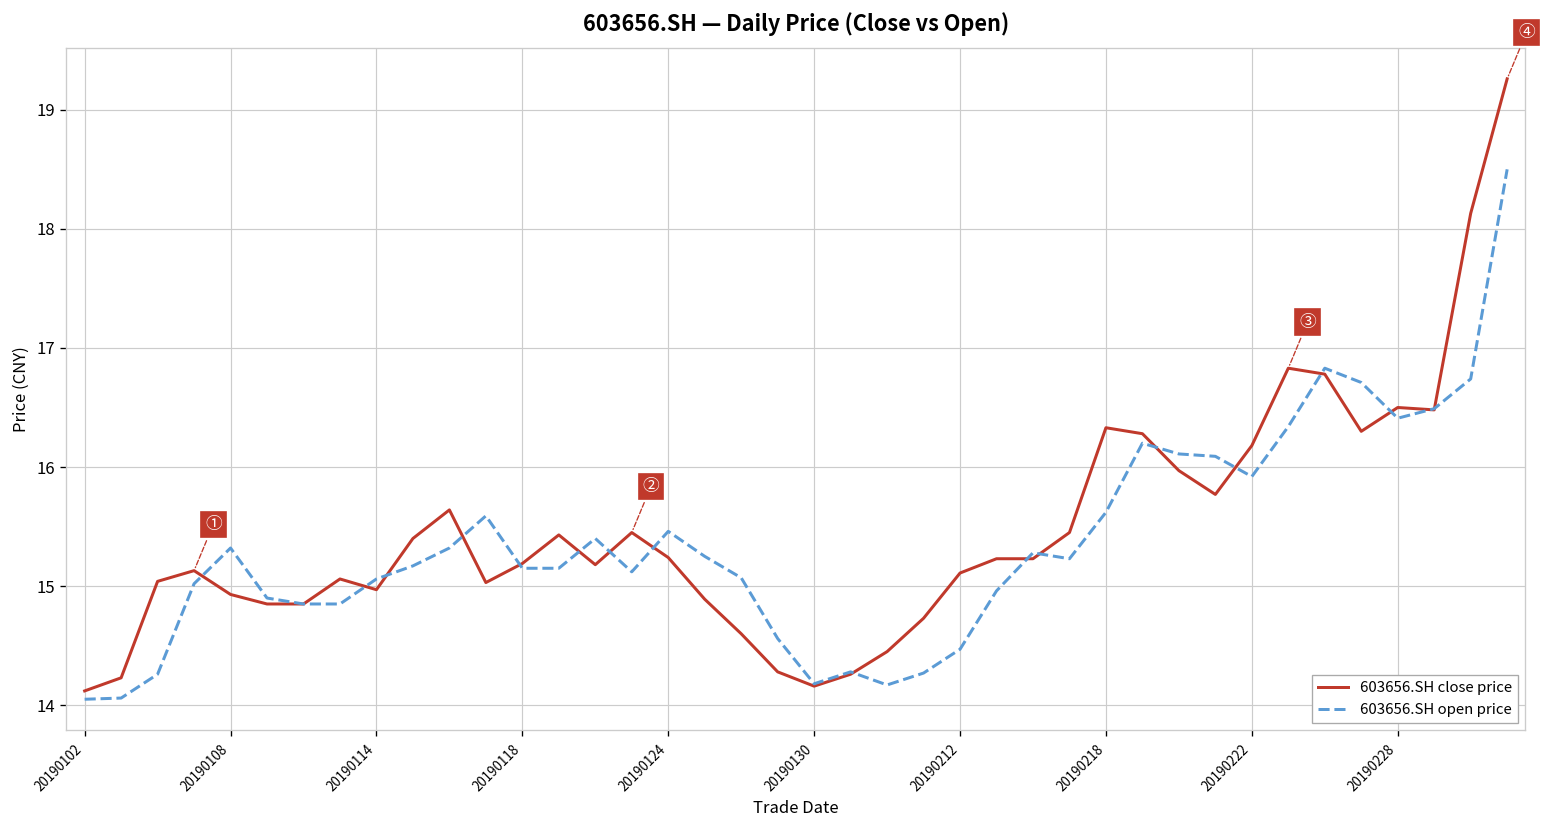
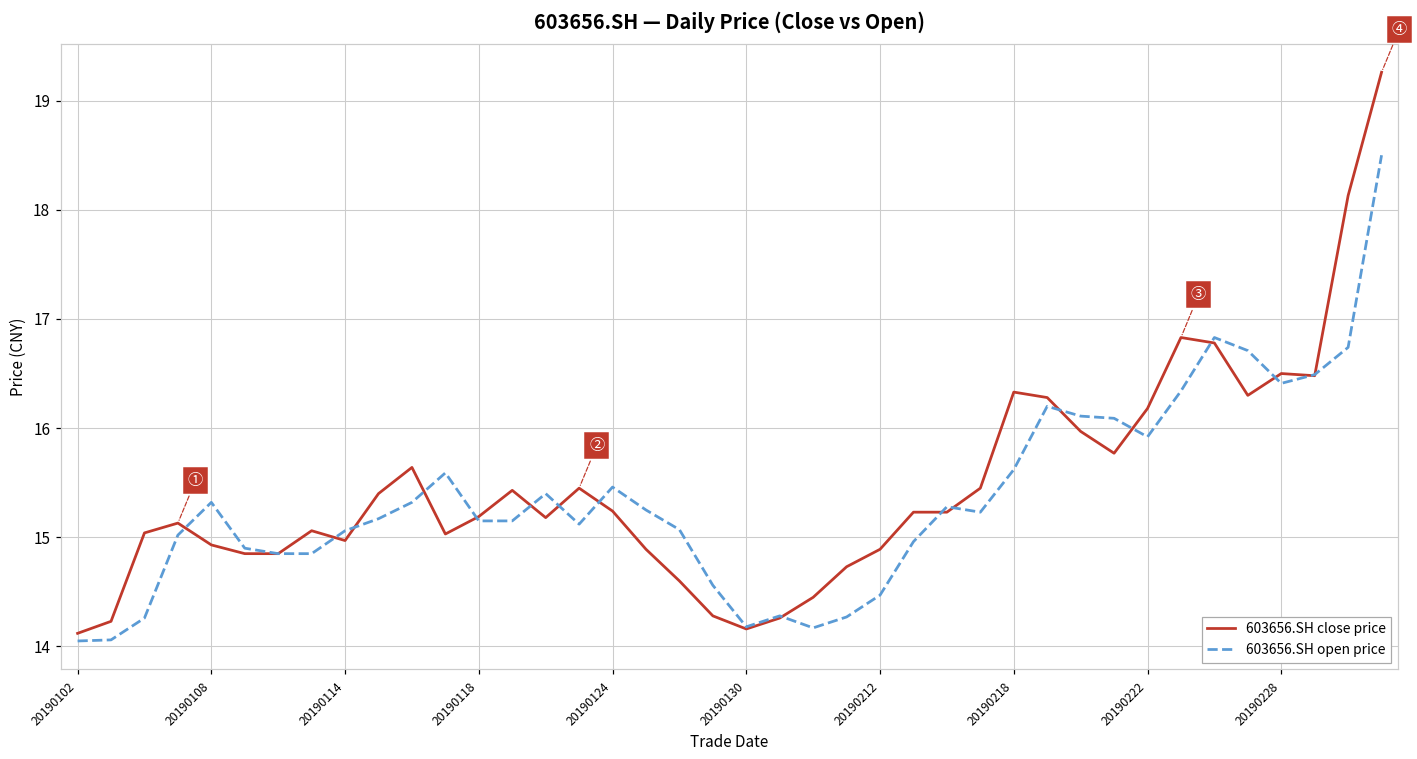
  {
    "603656.SH close price": {
      "20190102": 14.1,
      "20190108": 14.9,
      "20190114": 15.0,
      "20190118": 15.2,
      "20190124": 15.2,
-     "20190212": 15.1,
+     "20190212": 14.9,
      "20190218": 16.3,
      "20190222": 16.2,
      "20190228": 16.5
    },
    "603656.SH open price": {
      "20190102": 14.1,
      "20190108": 15.3,
      "20190114": 15.1,
      "20190118": 15.2,
      "20190124": 15.5,
      "20190212": 14.5,
      "20190218": 15.6,
      "20190222": 15.9,
      "20190228": 16.4
    }
  }
